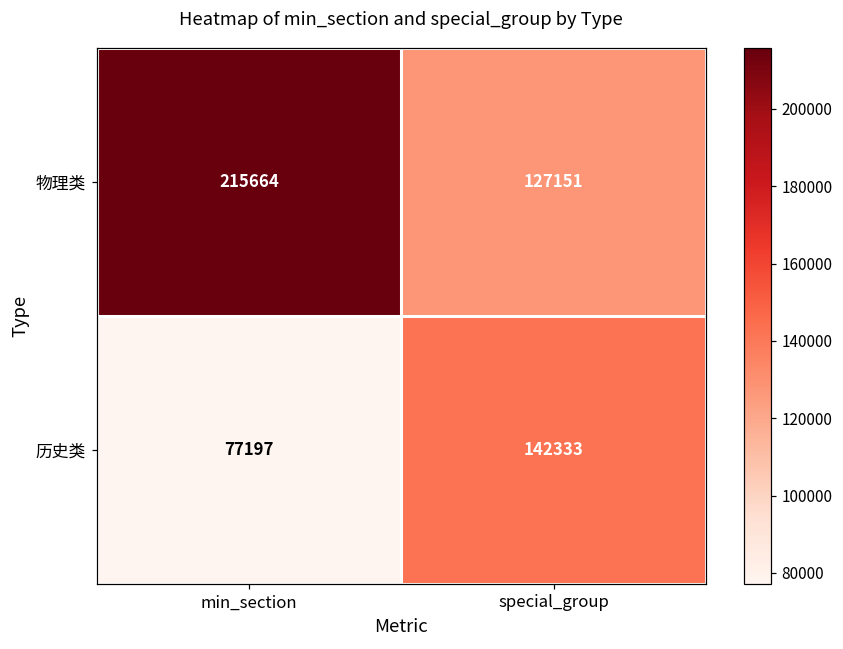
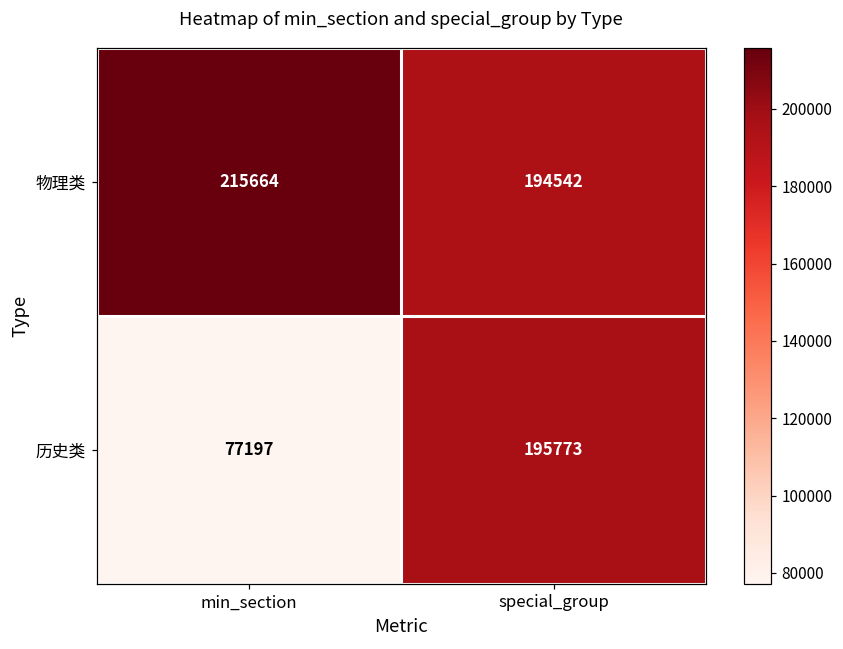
  {
    "物理类": {
      "min_section": 215664,
-     "special_group": 127151
+     "special_group": 194542
    },
    "历史类": {
      "min_section": 77197,
-     "special_group": 142333
+     "special_group": 195773
    }
  }
